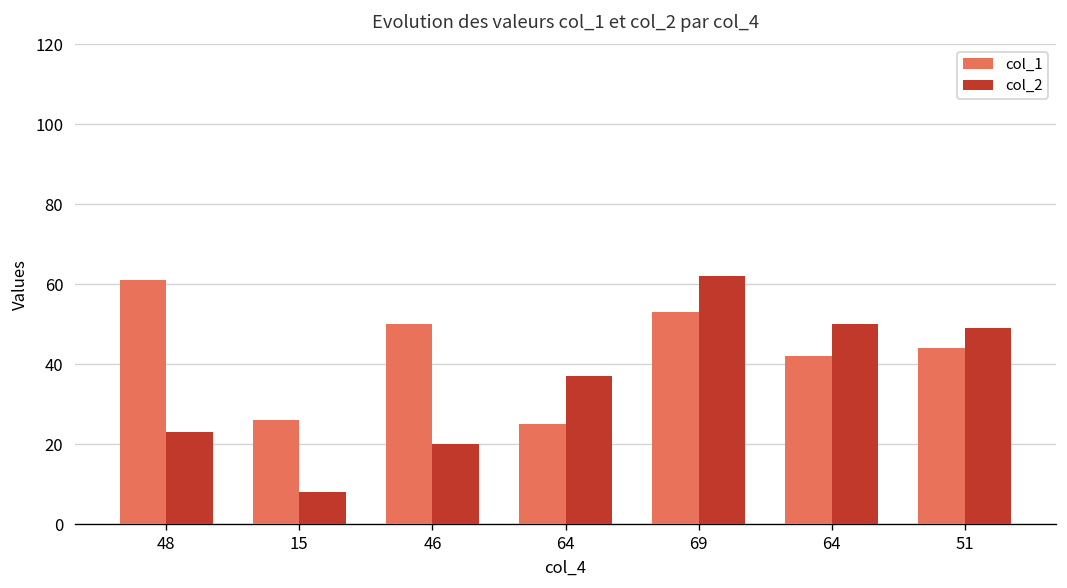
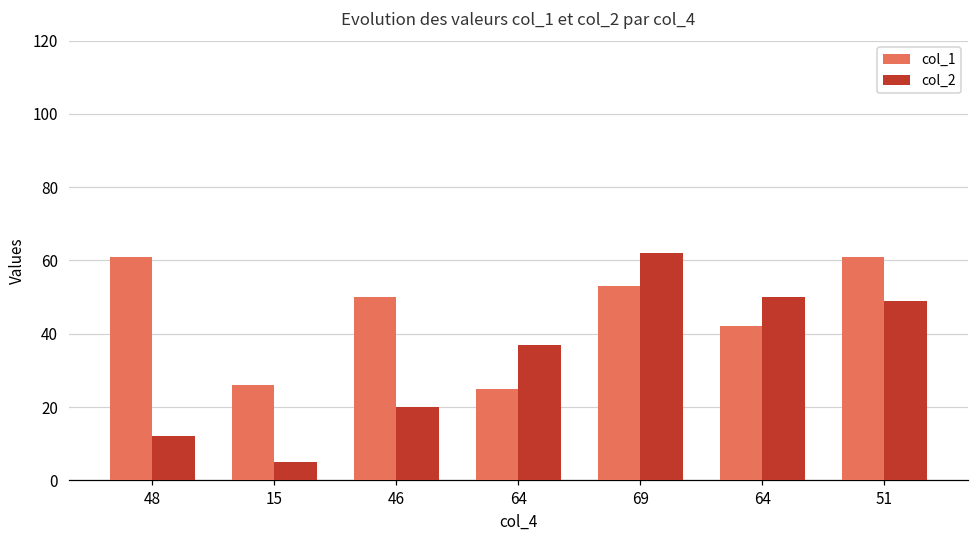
  {
    "col_1": {
      "48": 61,
      "15": 26,
      "46": 50,
      "69": 53,
-     "51": 44
+     "51": 61
    },
    "col_2": {
-     "48": 23,
-     "15": 8,
+     "48": 12,
+     "15": 5,
      "46": 20,
      "69": 62,
      "51": 49
    }
  }
